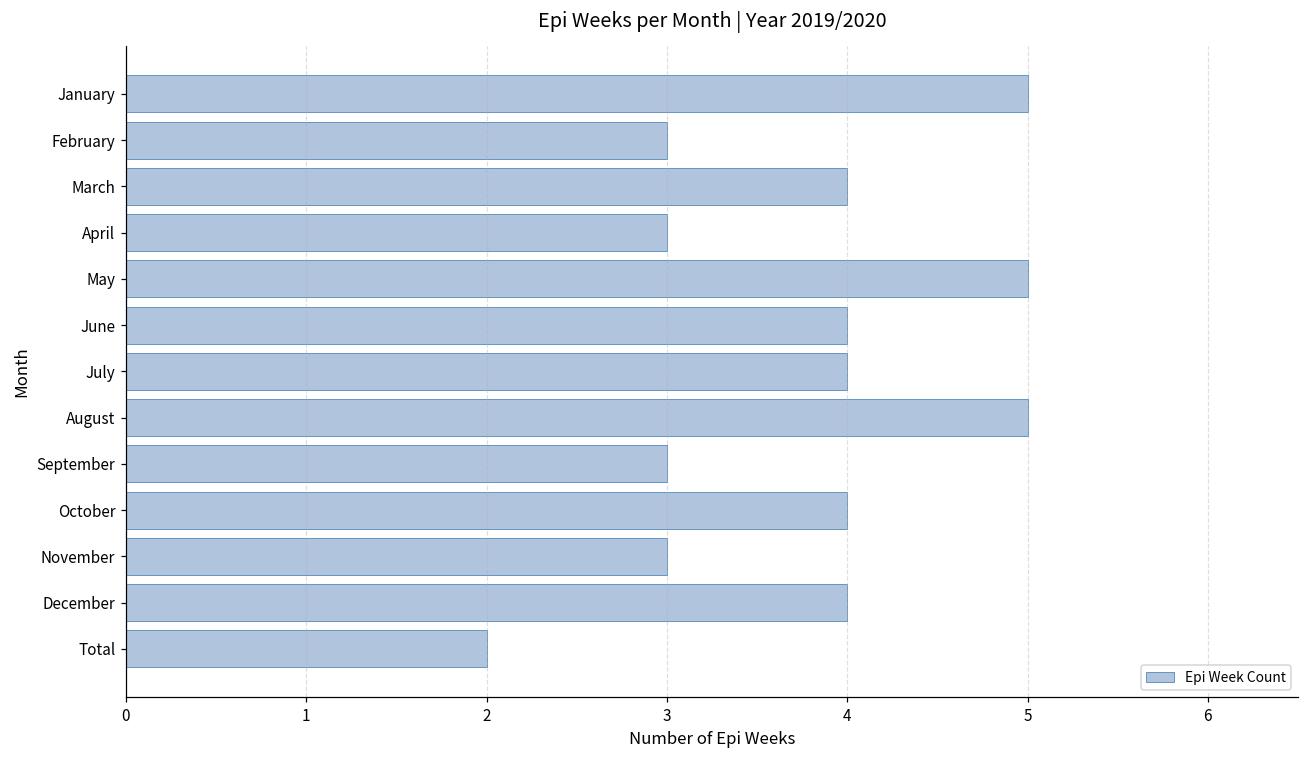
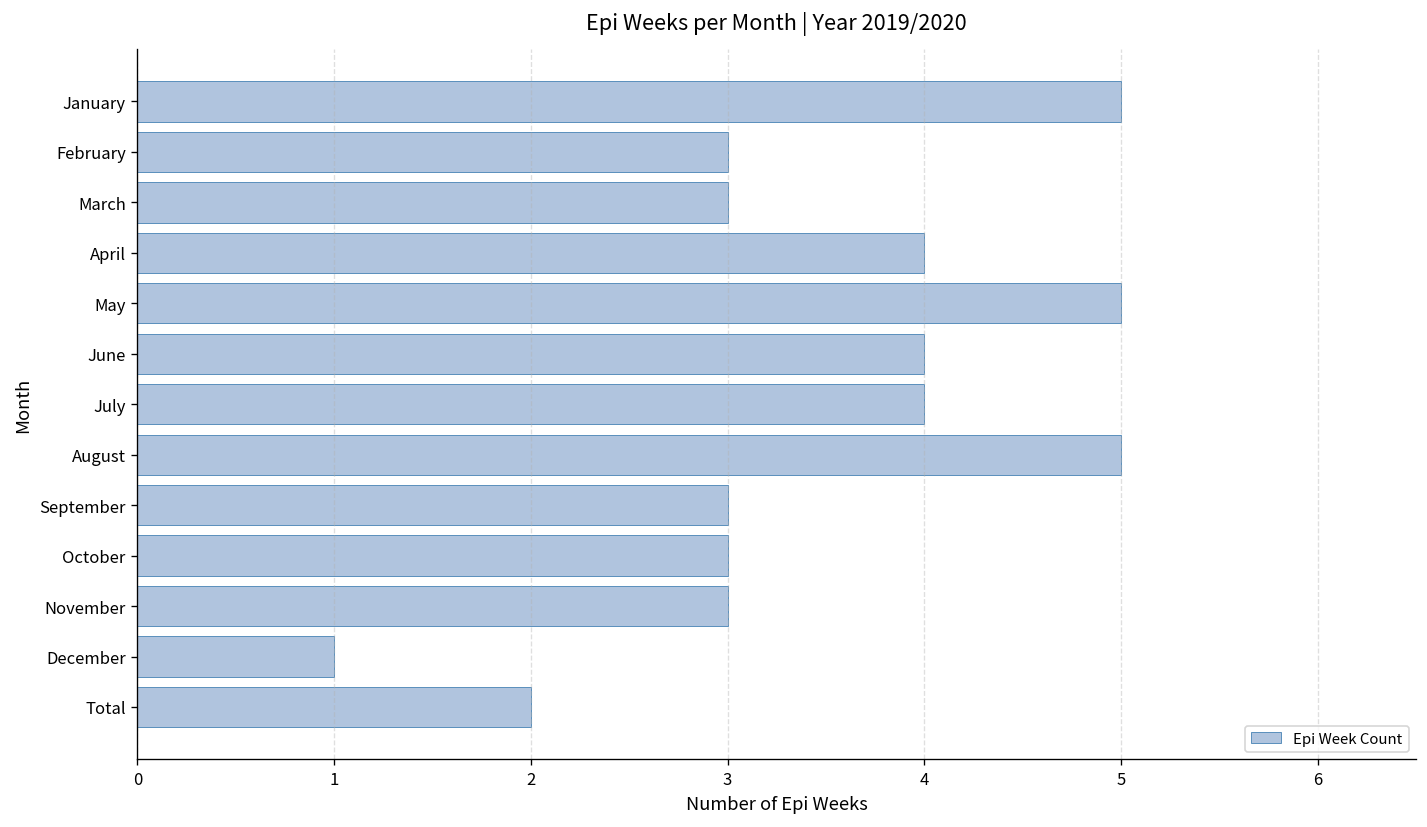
  {
    "January": 5,
    "February": 3,
-   "March": 4,
-   "April": 3,
+   "March": 3,
+   "April": 4,
    "May": 5,
    "June": 4,
    "July": 4,
    "August": 5,
    "September": 3,
-   "October": 4,
+   "October": 3,
    "November": 3,
-   "December": 4,
+   "December": 1,
    "Total": 2
  }
